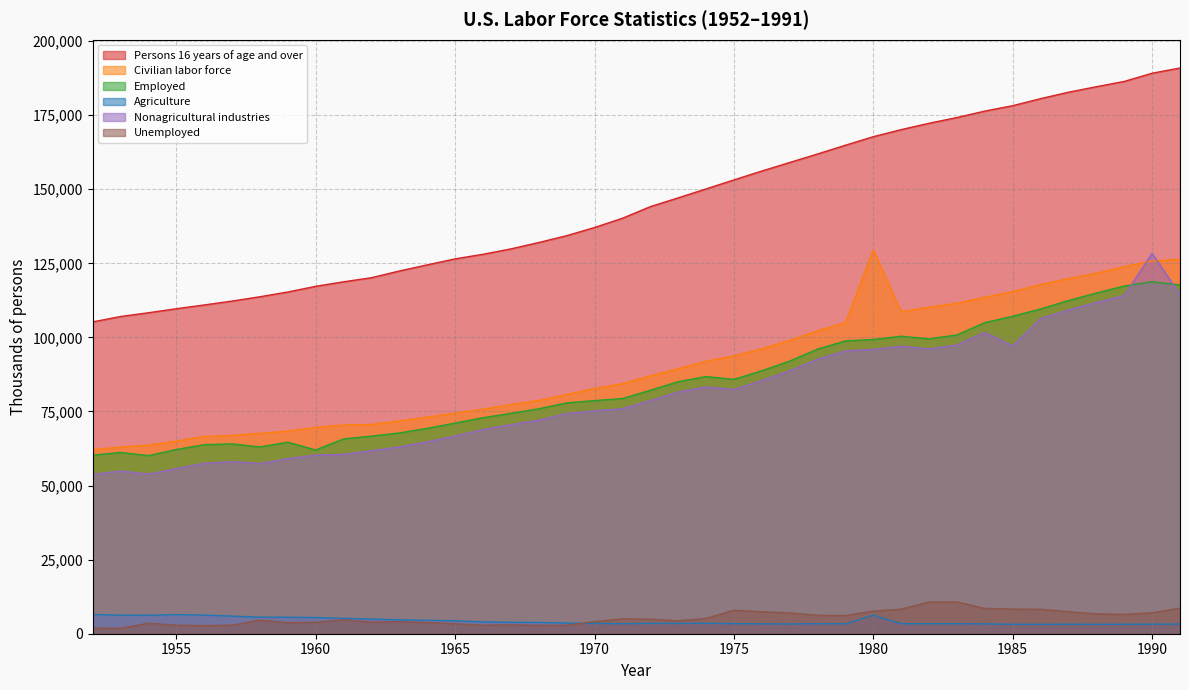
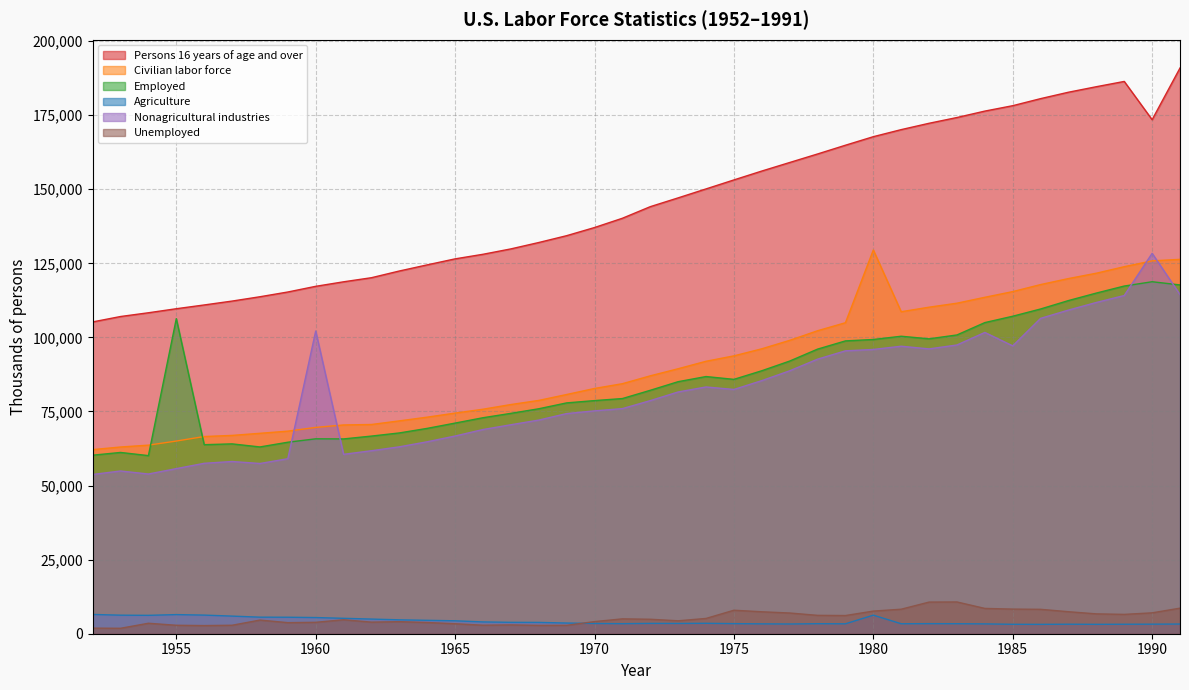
  {
    "Persons 16 years of age and over": {
      "1955": "110,000",
      "1960": "117,000",
      "1965": "127,000",
      "1970": "137,000",
      "1975": "153,000",
      "1980": "168,000",
      "1985": "178,000",
-     "1990": "189,000"
+     "1990": "173,000"
    },
    "Civilian labor force": {
      "1955": "65,000",
      "1960": "70,000",
      "1965": "74,000",
      "1970": "83,000",
      "1975": "94,000",
      "1980": "130,000",
      "1985": "115,000",
      "1990": "126,000"
    },
    "Employed": {
-     "1955": "62,000",
-     "1960": "62,000",
+     "1955": "106,000",
+     "1960": "66,000",
      "1965": "71,000",
      "1970": "79,000",
      "1975": "86,000",
      "1980": "99,000",
      "1985": "107,000",
      "1990": "119,000"
    },
    "Agriculture": {
      "1955": "6,000",
      "1960": "5,000",
      "1965": "4,000",
      "1975": "3,000",
      "1980": "6,000",
      "1985": "3,000",
      "1990": "3,000"
    },
    "Nonagricultural industries": {
      "1955": "56,000",
-     "1960": "60,000",
+     "1960": "102,000",
      "1965": "67,000",
      "1970": "75,000",
      "1975": "82,000",
      "1980": "96,000",
      "1985": "97,000",
      "1990": "128,000"
    },
    "Unemployed": {
      "1955": "3,000",
      "1960": "4,000",
      "1965": "3,000",
      "1975": "8,000",
      "1980": "8,000",
      "1985": "8,000",
      "1990": "7,000"
    }
  }
